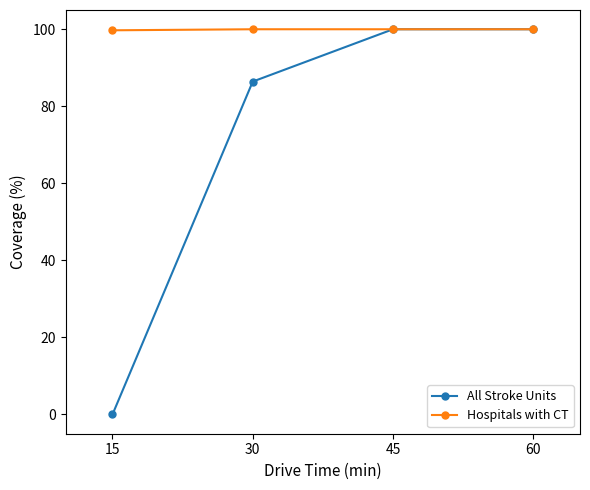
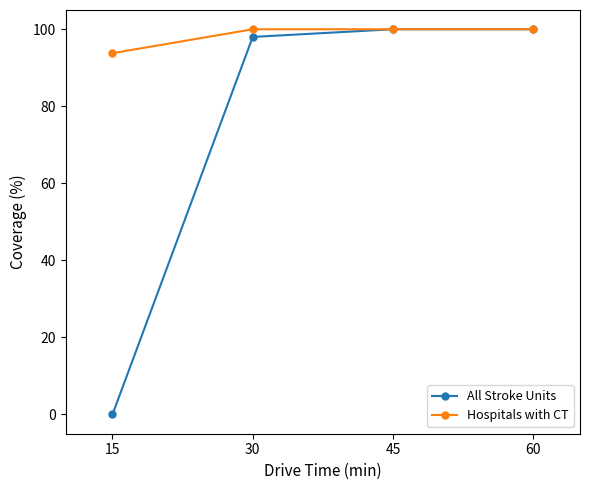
  {
    "All Stroke Units": {
      "15": 0,
-     "30": 86
+     "30": 98
    },
    "Hospitals with CT": {
-     "15": 100,
+     "15": 94,
      "30": 100
    }
  }
